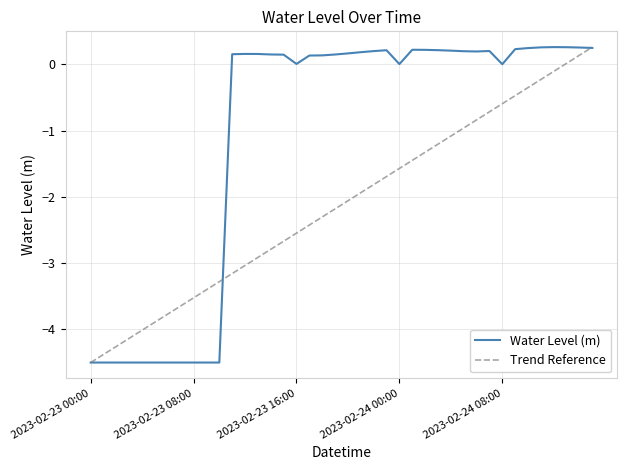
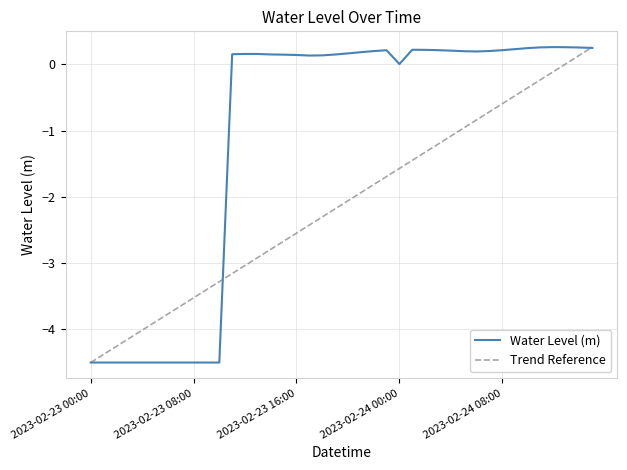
  {
    "Water Level (m)": {
      "2023-02-23 08:00": -4.5,
-     "2023-02-23 16:00": 0.0,
+     "2023-02-23 16:00": 0.1,
      "2023-02-24 00:00": 0.0,
-     "2023-02-24 08:00": 0.0
+     "2023-02-24 08:00": 0.2
    }
  }
